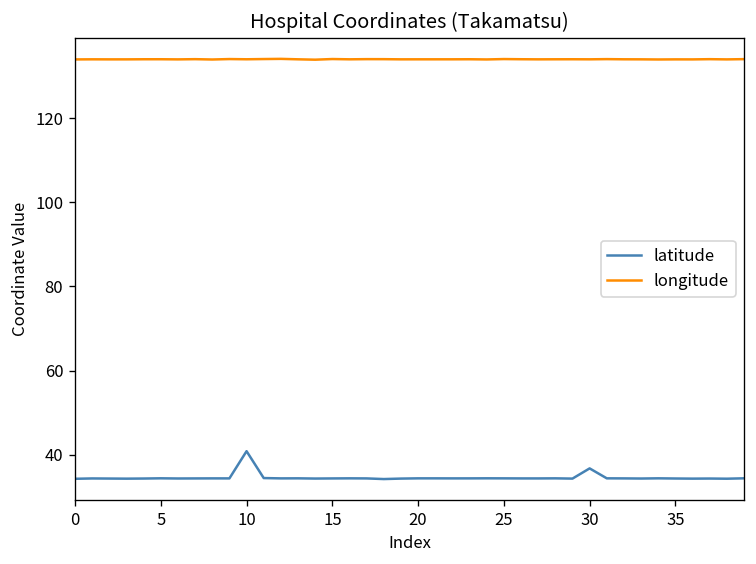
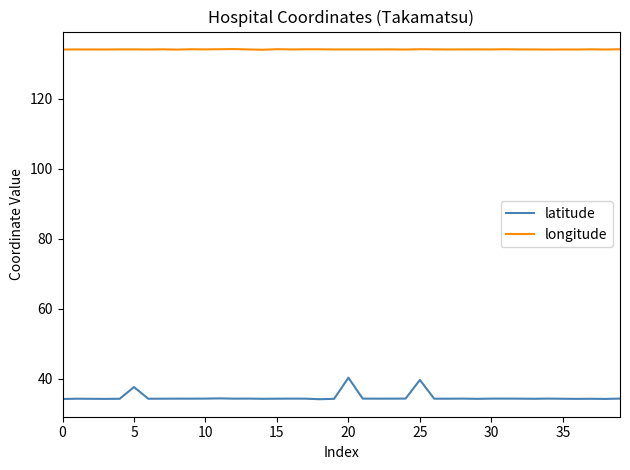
  {
    "latitude": {
      "0": 34,
-     "5": 34,
-     "10": 41,
+     "5": 38,
+     "10": 34,
      "15": 34,
-     "20": 34,
-     "25": 34,
-     "30": 37,
+     "20": 40,
+     "25": 40,
+     "30": 34,
      "35": 34
    },
    "longitude": {
      "0": 134,
      "5": 134,
      "10": 134,
      "15": 134,
      "20": 134,
      "25": 134,
      "30": 134,
      "35": 134
    }
  }
